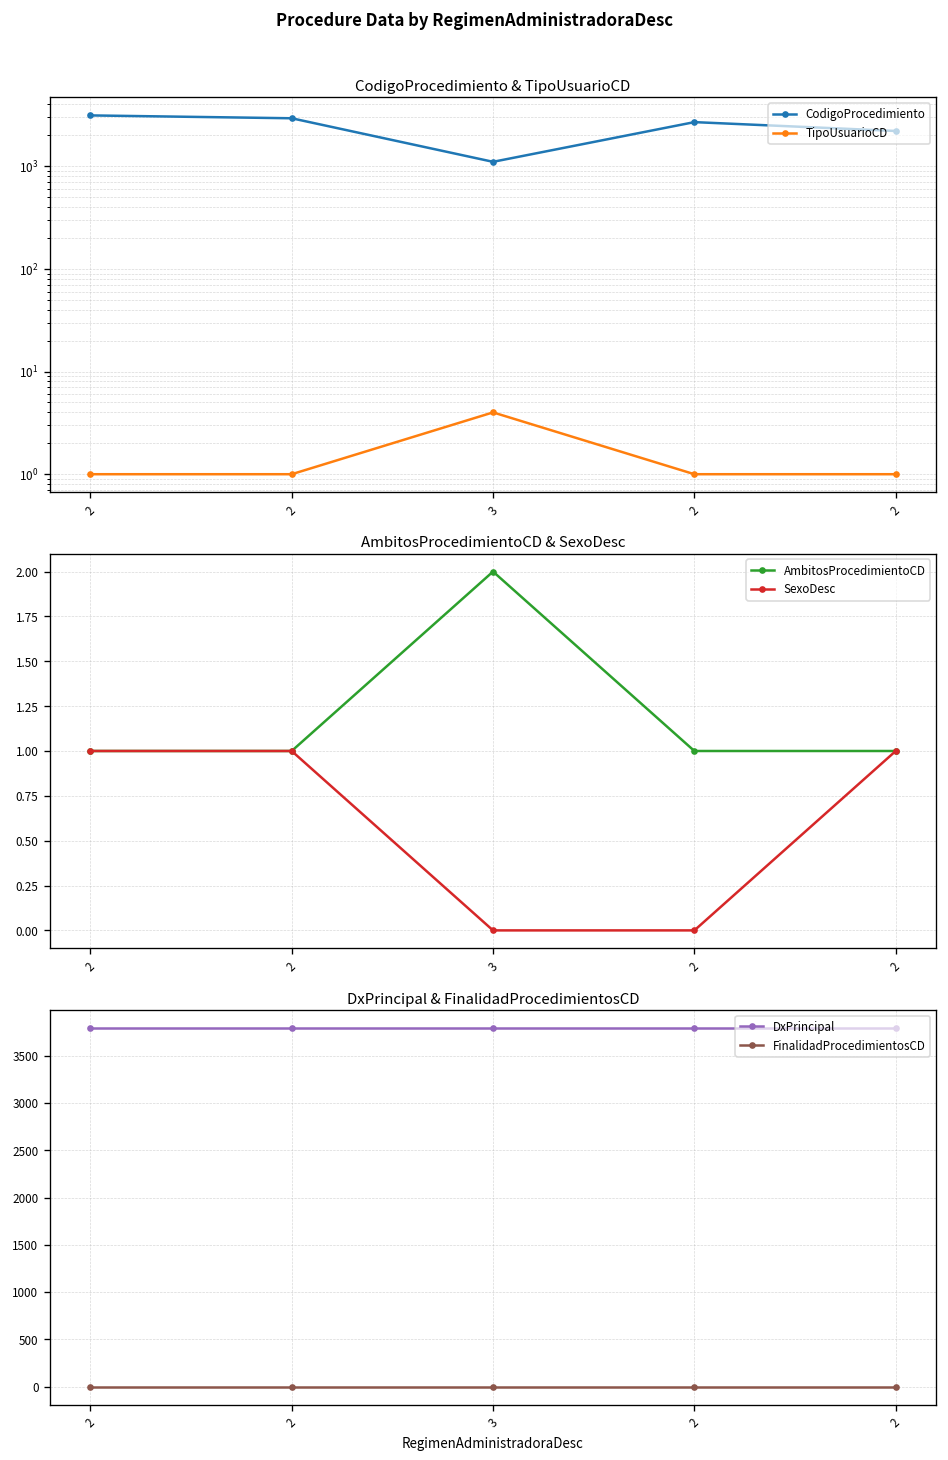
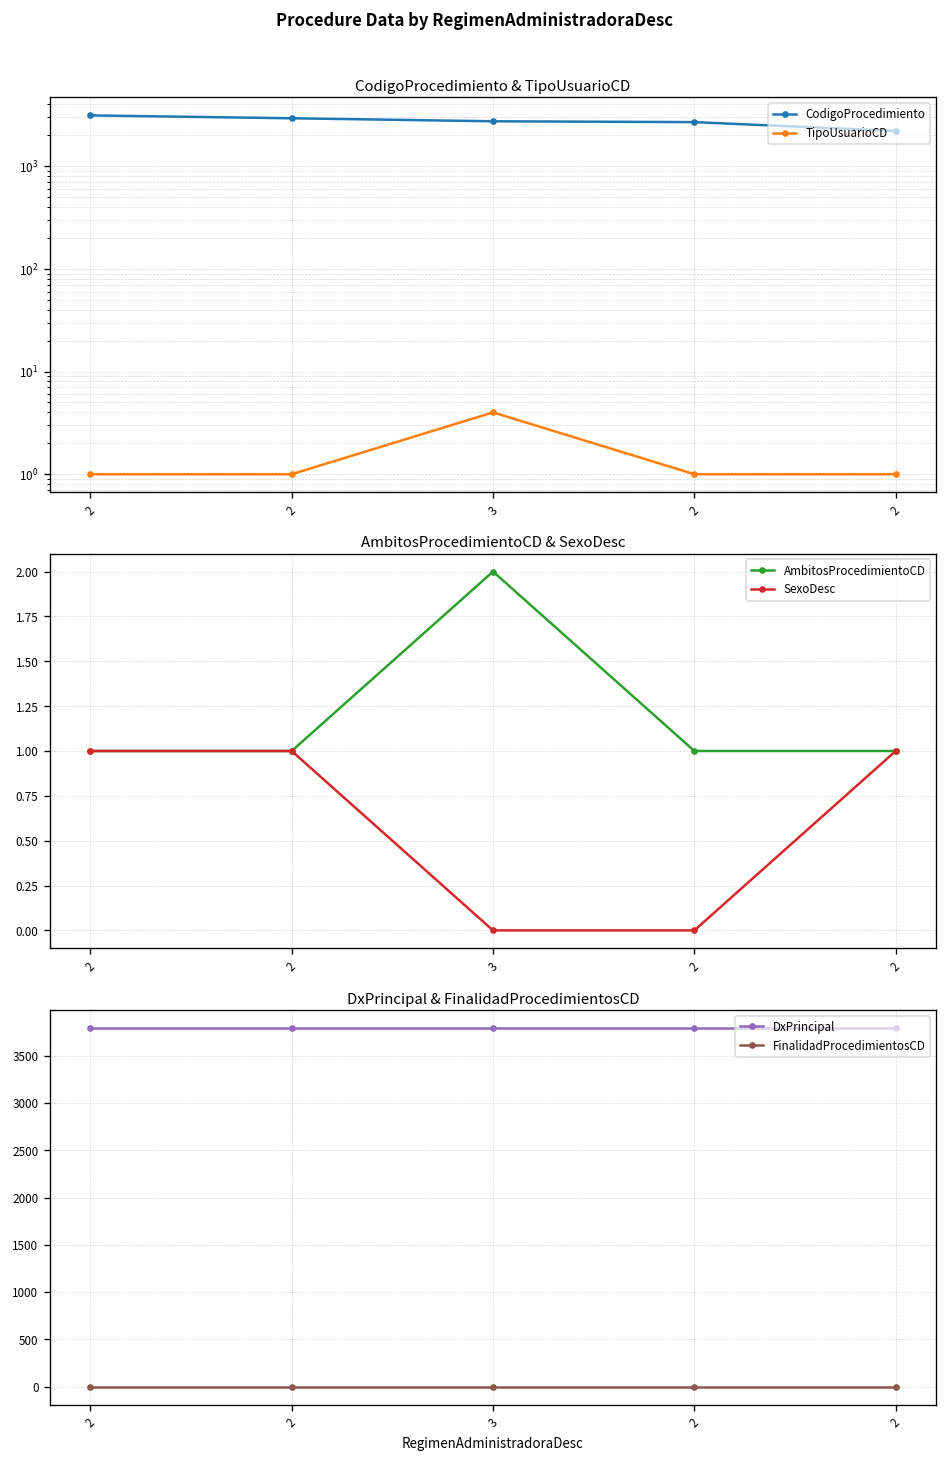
  {
    "CodigoProcedimiento & TipoUsuarioCD": {
      "CodigoProcedimiento": {
-       "3": 1100
+       "3": 2700
      },
      "TipoUsuarioCD": {
        "3": 4
      }
    },
    "AmbitosProcedimientoCD & SexoDesc": {
      "AmbitosProcedimientoCD": {
        "3": 2.00
      },
      "SexoDesc": {
        "3": 0.00
      }
    },
    "DxPrincipal & FinalidadProcedimientosCD": {
      "DxPrincipal": {
        "3": 3800
      },
      "FinalidadProcedimientosCD": {
        "3": 0
      }
    }
  }
